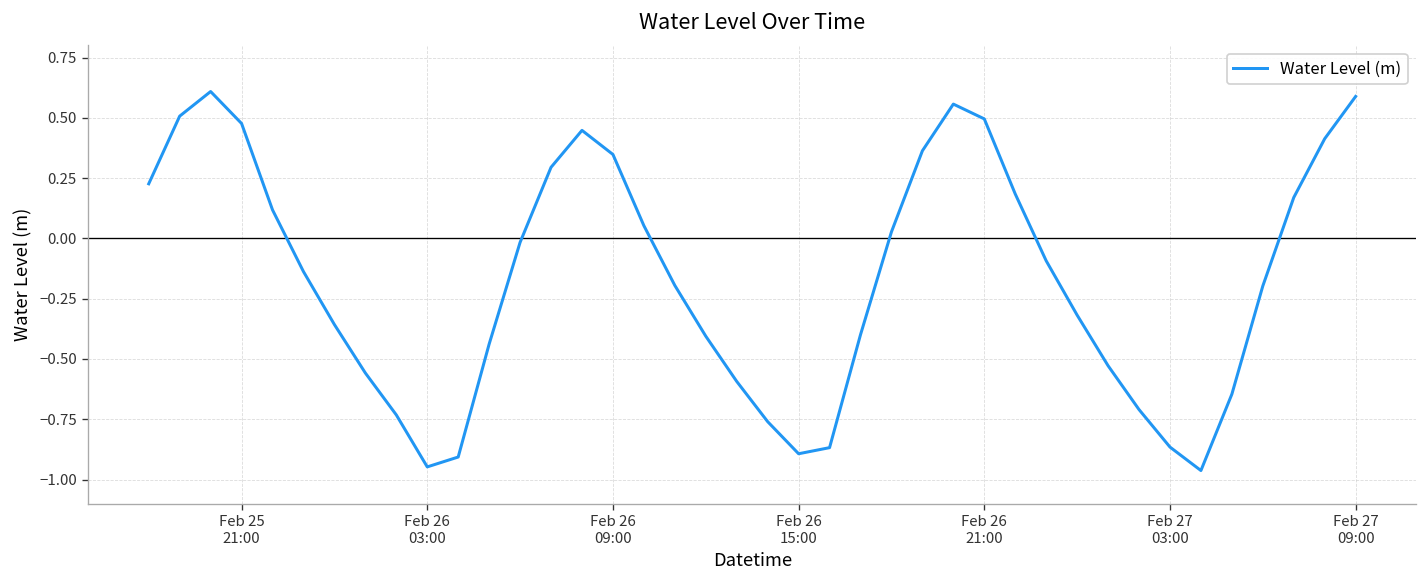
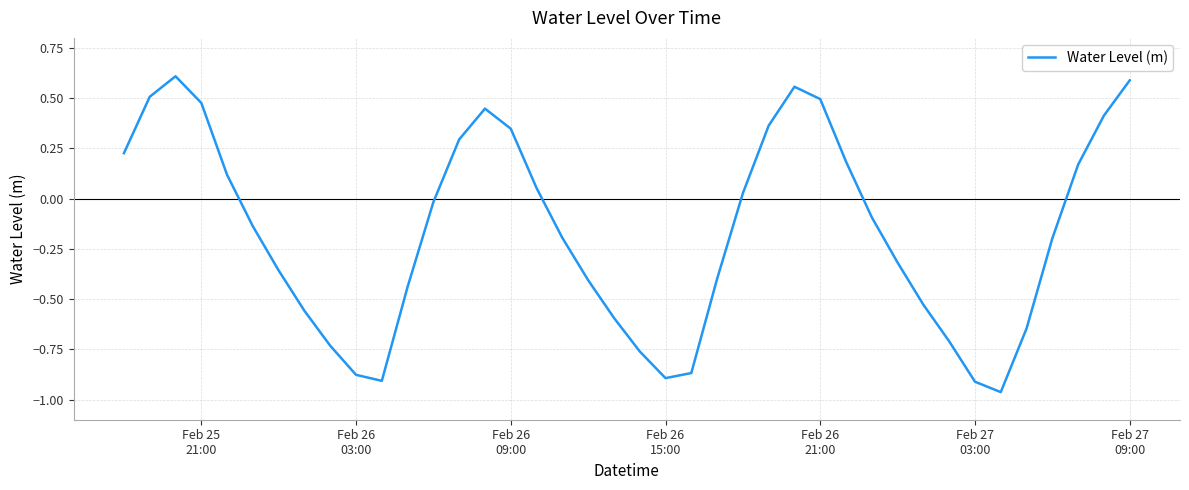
  {
    "Feb 25 21:00": 0.48,
-   "Feb 26 03:00": -0.95,
+   "Feb 26 03:00": -0.88,
    "Feb 26 09:00": 0.35,
    "Feb 26 15:00": -0.89,
    "Feb 26 21:00": 0.50,
-   "Feb 27 03:00": -0.87,
+   "Feb 27 03:00": -0.91,
    "Feb 27 09:00": 0.59
  }
